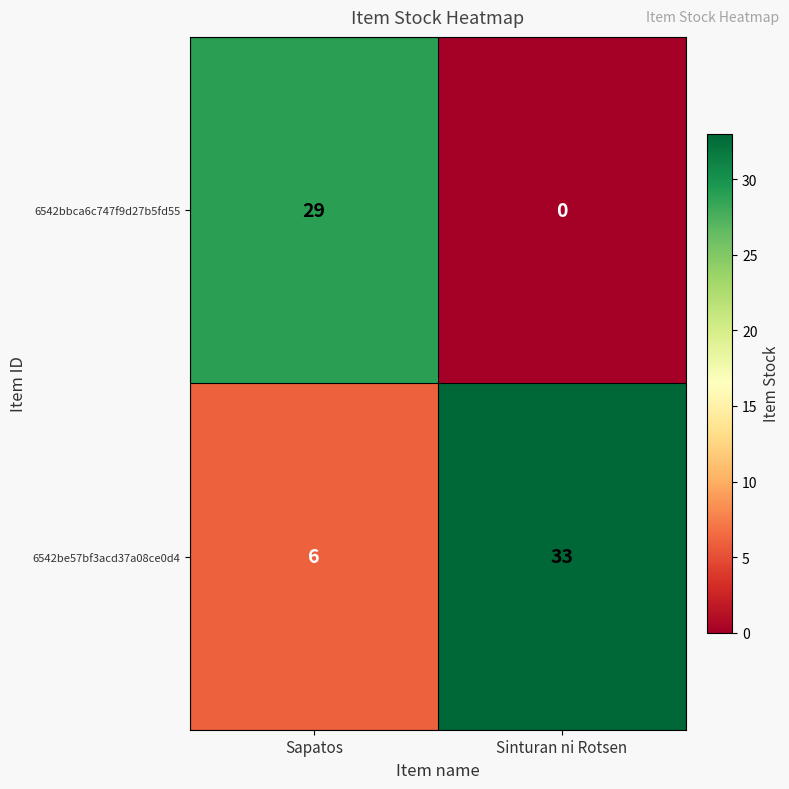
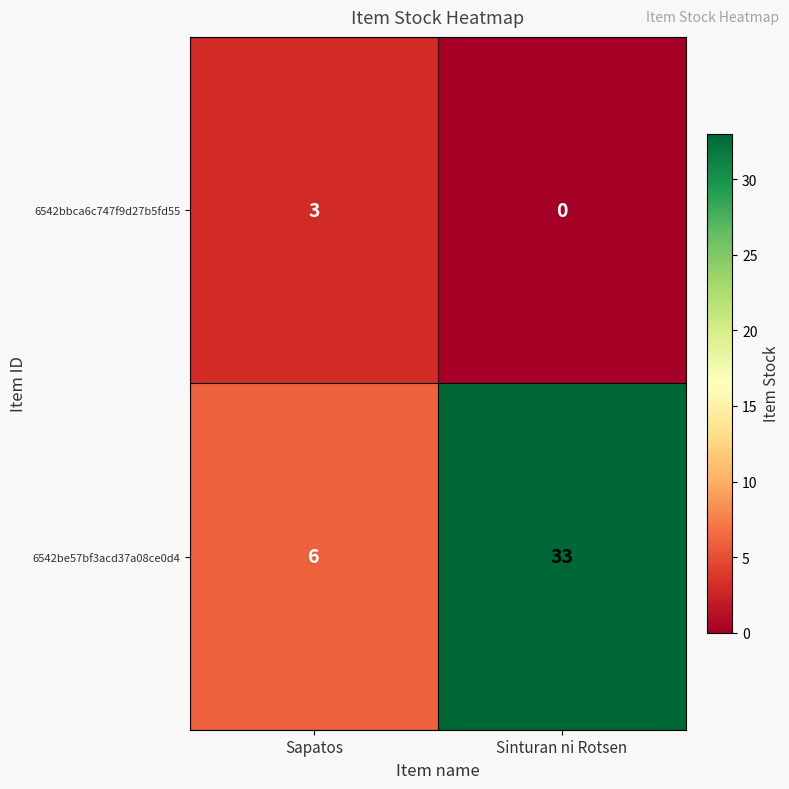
  {
    "6542bbca6c747f9d27b5fd55": {
-     "Sapatos": 29,
+     "Sapatos": 3,
      "Sinturan ni Rotsen": 0
    },
    "6542be57bf3acd37a08ce0d4": {
      "Sapatos": 6,
      "Sinturan ni Rotsen": 33
    }
  }
